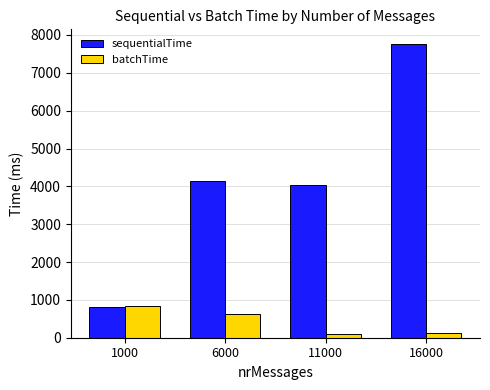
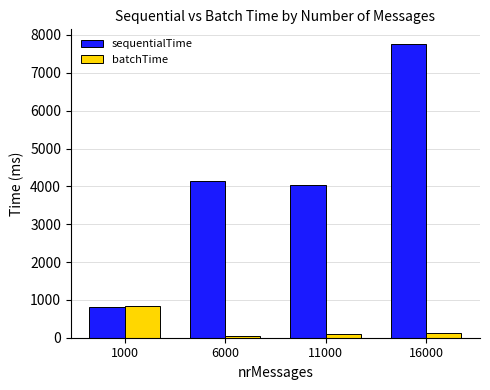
  {
    "sequentialTime": {
      "1000": 800,
      "6000": 4100,
      "11000": 4000,
      "16000": 7800
    },
    "batchTime": {
      "1000": 800,
-     "6000": 600,
+     "6000": 0,
      "11000": 100,
      "16000": 100
    }
  }
